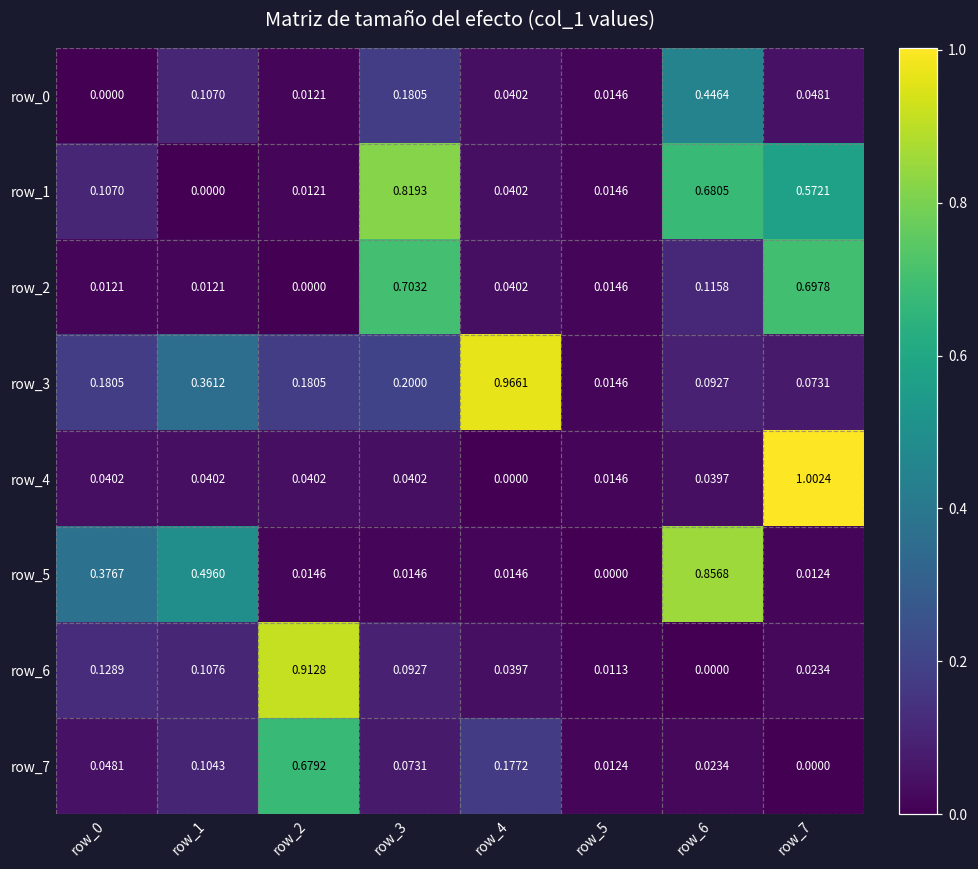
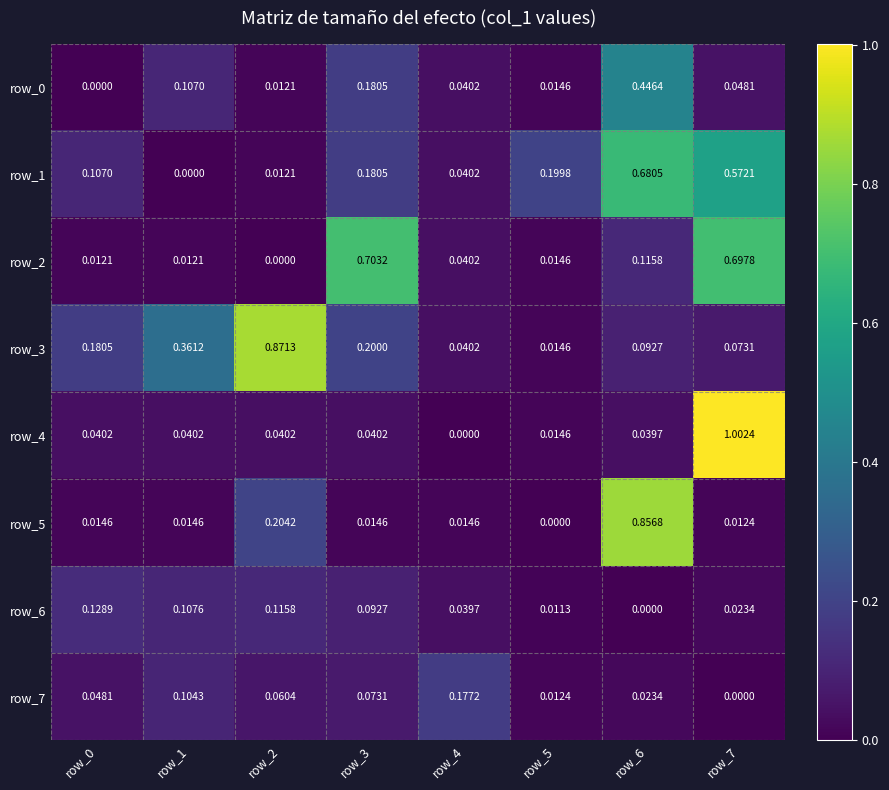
  {
    "row_0": {
      "row_0": 0.0000,
      "row_1": 0.1070,
      "row_2": 0.0121,
      "row_3": 0.1805,
      "row_4": 0.0402,
      "row_5": 0.0146,
      "row_6": 0.4464,
      "row_7": 0.0481
    },
    "row_1": {
      "row_0": 0.1070,
      "row_1": 0.0000,
      "row_2": 0.0121,
-     "row_3": 0.8193,
+     "row_3": 0.1805,
      "row_4": 0.0402,
-     "row_5": 0.0146,
+     "row_5": 0.1998,
      "row_6": 0.6805,
      "row_7": 0.5721
    },
    "row_2": {
      "row_0": 0.0121,
      "row_1": 0.0121,
      "row_2": 0.0000,
      "row_3": 0.7032,
      "row_4": 0.0402,
      "row_5": 0.0146,
      "row_6": 0.1158,
      "row_7": 0.6978
    },
    "row_3": {
      "row_0": 0.1805,
      "row_1": 0.3612,
-     "row_2": 0.1805,
+     "row_2": 0.8713,
      "row_3": 0.2000,
-     "row_4": 0.9661,
+     "row_4": 0.0402,
      "row_5": 0.0146,
      "row_6": 0.0927,
      "row_7": 0.0731
    },
    "row_4": {
      "row_0": 0.0402,
      "row_1": 0.0402,
      "row_2": 0.0402,
      "row_3": 0.0402,
      "row_4": 0.0000,
      "row_5": 0.0146,
      "row_6": 0.0397,
      "row_7": 1.0024
    },
    "row_5": {
-     "row_0": 0.3767,
-     "row_1": 0.4960,
-     "row_2": 0.0146,
+     "row_0": 0.0146,
+     "row_1": 0.0146,
+     "row_2": 0.2042,
      "row_3": 0.0146,
      "row_4": 0.0146,
      "row_5": 0.0000,
      "row_6": 0.8568,
      "row_7": 0.0124
    },
    "row_6": {
      "row_0": 0.1289,
      "row_1": 0.1076,
-     "row_2": 0.9128,
+     "row_2": 0.1158,
      "row_3": 0.0927,
      "row_4": 0.0397,
      "row_5": 0.0113,
      "row_6": 0.0000,
      "row_7": 0.0234
    },
    "row_7": {
      "row_0": 0.0481,
      "row_1": 0.1043,
-     "row_2": 0.6792,
+     "row_2": 0.0604,
      "row_3": 0.0731,
      "row_4": 0.1772,
      "row_5": 0.0124,
      "row_6": 0.0234,
      "row_7": 0.0000
    }
  }
